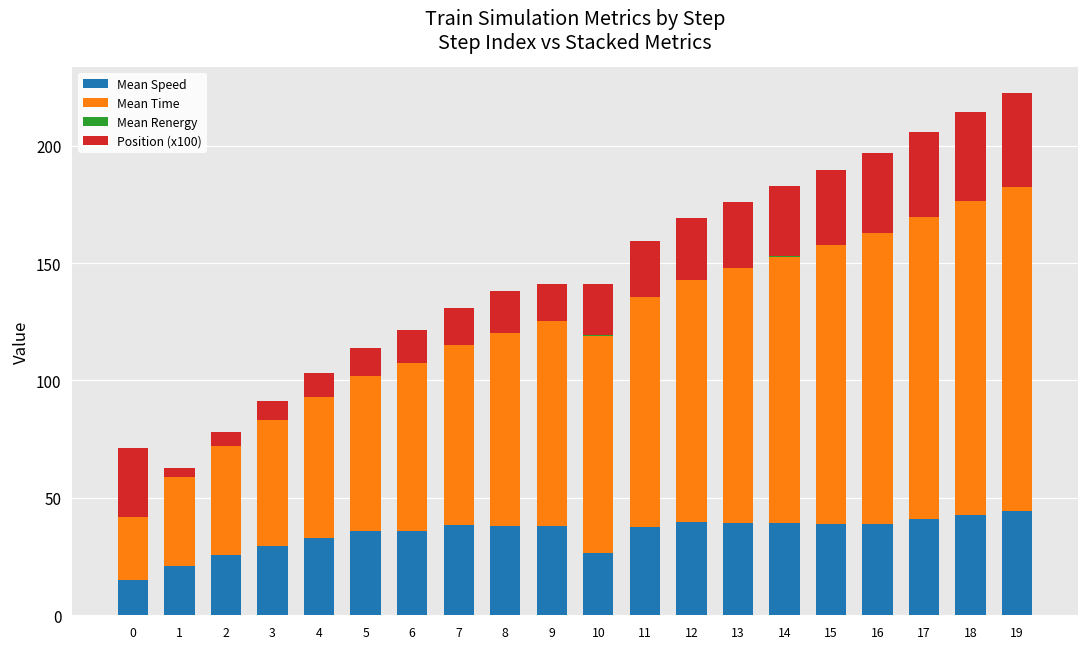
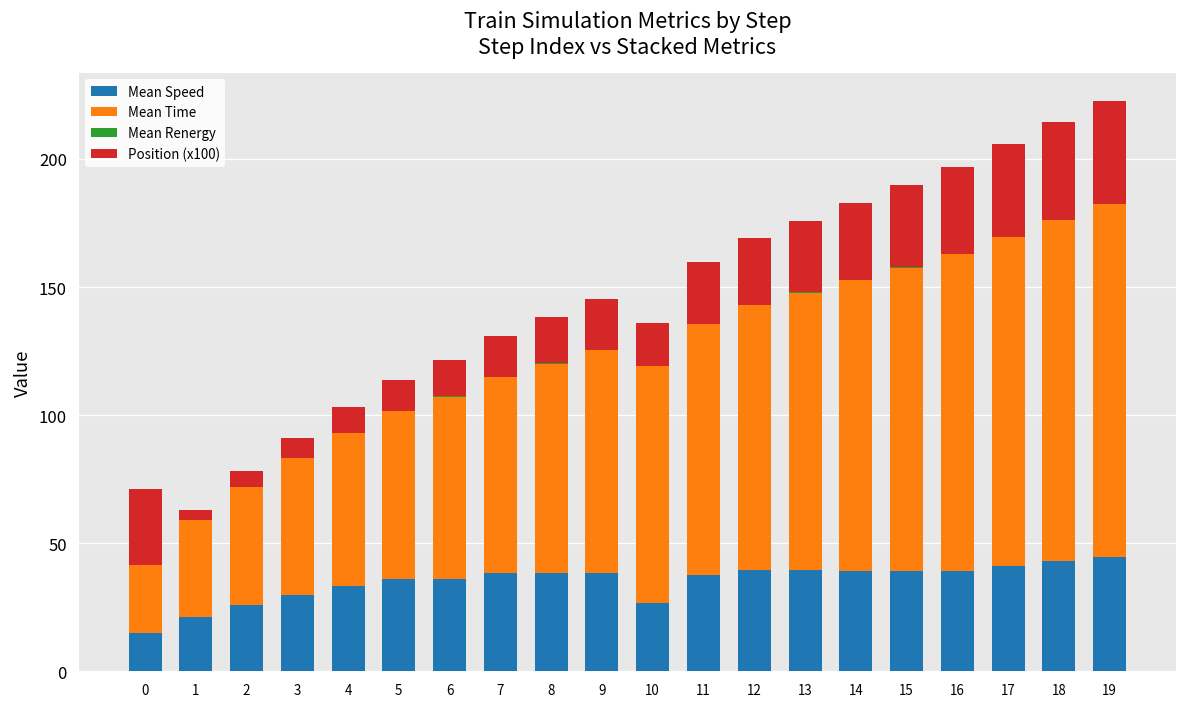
  {
    "Mean Speed": {
      "0": 15,
      "1": 21,
      "2": 26,
      "3": 30,
      "4": 33,
      "5": 36,
      "6": 36,
      "7": 38,
      "8": 38,
      "9": 38,
      "10": 27,
      "11": 38,
      "12": 40,
      "13": 40,
      "14": 39,
      "15": 39,
      "16": 39,
      "17": 41,
      "18": 43,
      "19": 45
    },
    "Mean Time": {
      "0": 27,
      "1": 38,
      "2": 46,
      "3": 54,
      "4": 60,
      "5": 66,
      "6": 71,
      "7": 77,
      "8": 82,
      "9": 87,
      "10": 93,
      "11": 98,
      "12": 103,
      "13": 108,
      "14": 113,
      "15": 119,
      "16": 124,
      "17": 129,
      "18": 133,
      "19": 138
    },
    "Mean Renergy": {
      "0": 0,
      "1": 0,
      "2": 0,
      "3": 0,
      "4": 0,
      "5": 0,
      "7": 0,
      "11": 0,
      "12": 0,
      "17": 0,
      "18": 0,
      "19": 0
    },
    "Position (x100)": {
      "0": 30,
      "1": 4,
      "2": 6,
      "3": 8,
      "4": 10,
      "5": 12,
      "6": 14,
      "7": 16,
      "8": 18,
-     "9": 16,
-     "10": 22,
+     "9": 20,
+     "10": 17,
      "11": 24,
      "12": 26,
      "13": 28,
      "14": 30,
      "15": 32,
      "16": 34,
      "17": 36,
      "18": 38,
      "19": 40
    }
  }
